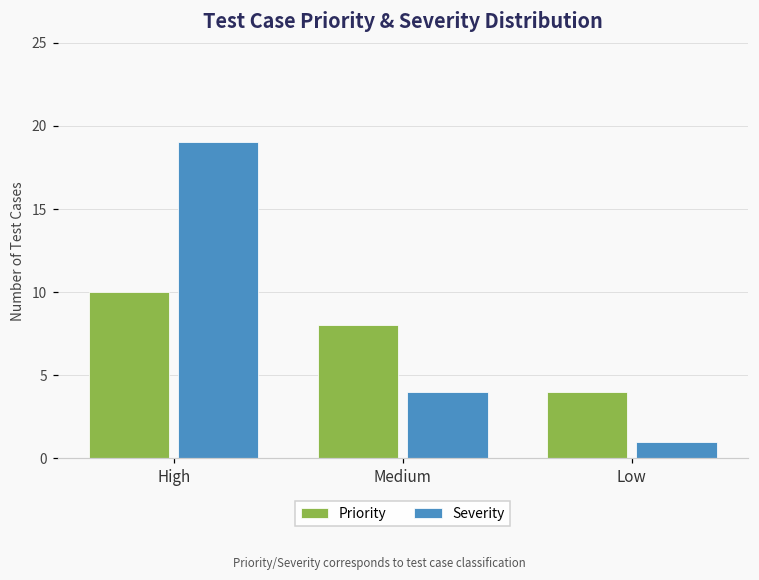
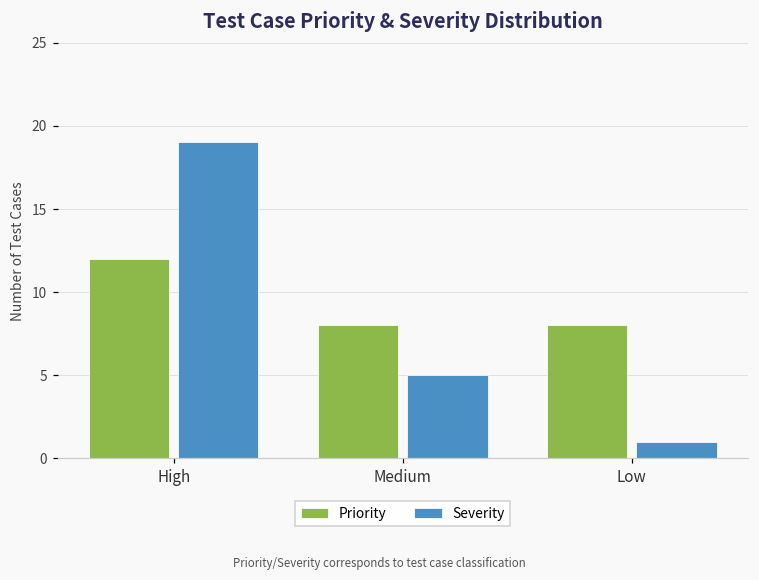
  {
    "Priority": {
-     "High": 10,
+     "High": 12,
      "Medium": 8,
-     "Low": 4
+     "Low": 8
    },
    "Severity": {
      "High": 19,
-     "Medium": 4,
+     "Medium": 5,
      "Low": 1
    }
  }
